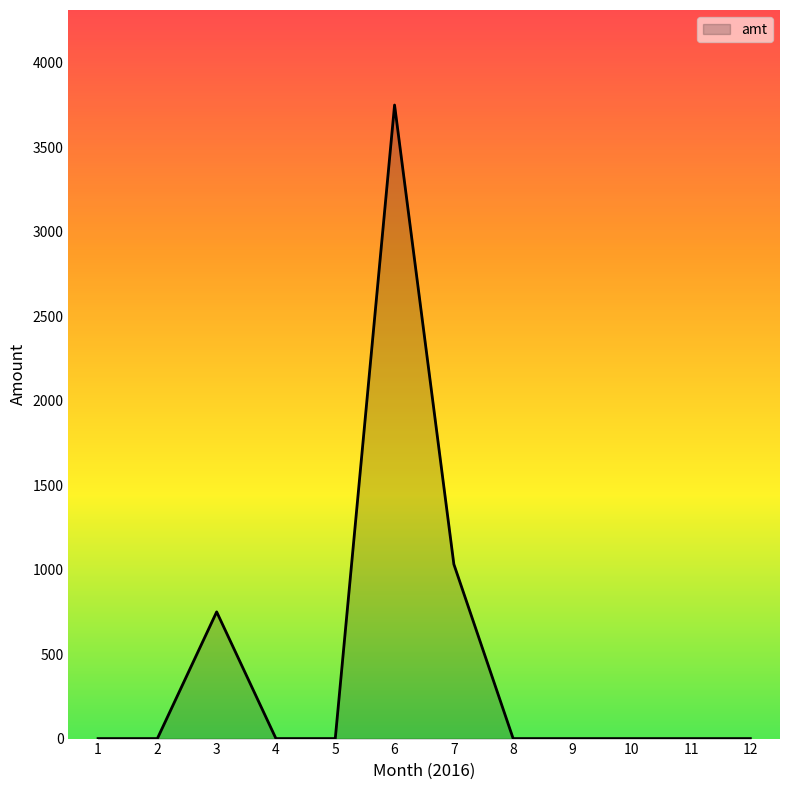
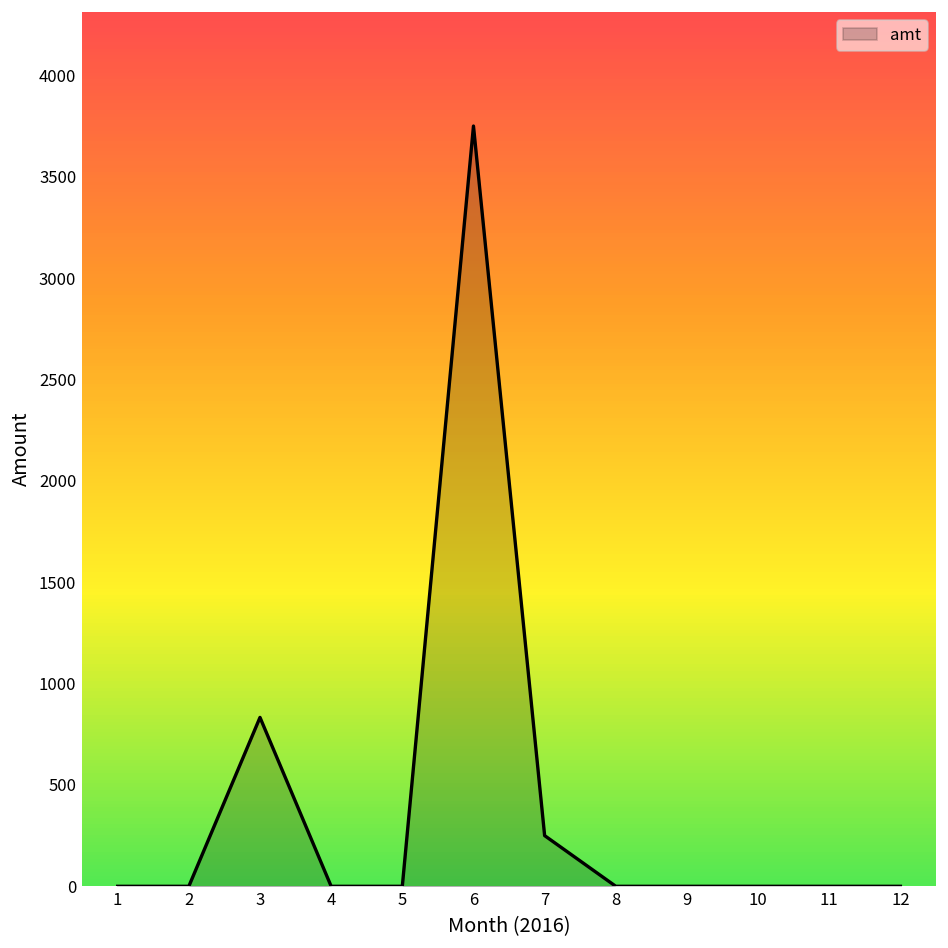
  {
    "1": 0,
    "2": 0,
-   "3": 750,
+   "3": 830,
    "4": 0,
    "5": 0,
    "6": 3750,
-   "7": 1030,
+   "7": 250,
    "8": 0,
    "9": 0,
    "10": 0,
    "11": 0,
    "12": 0
  }
